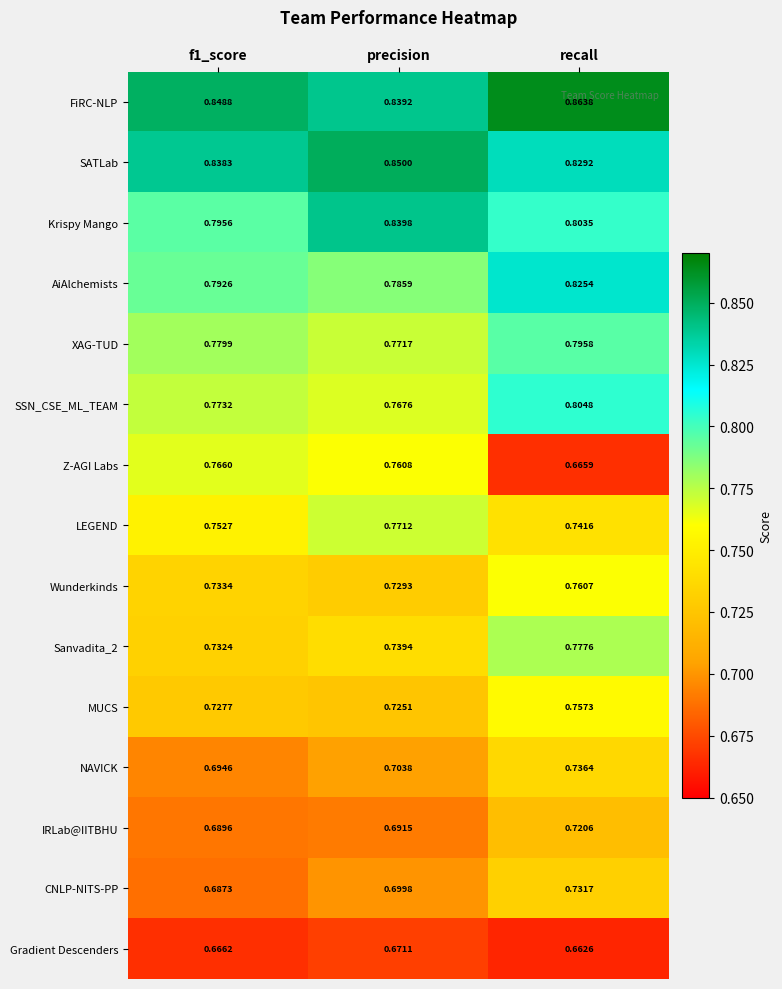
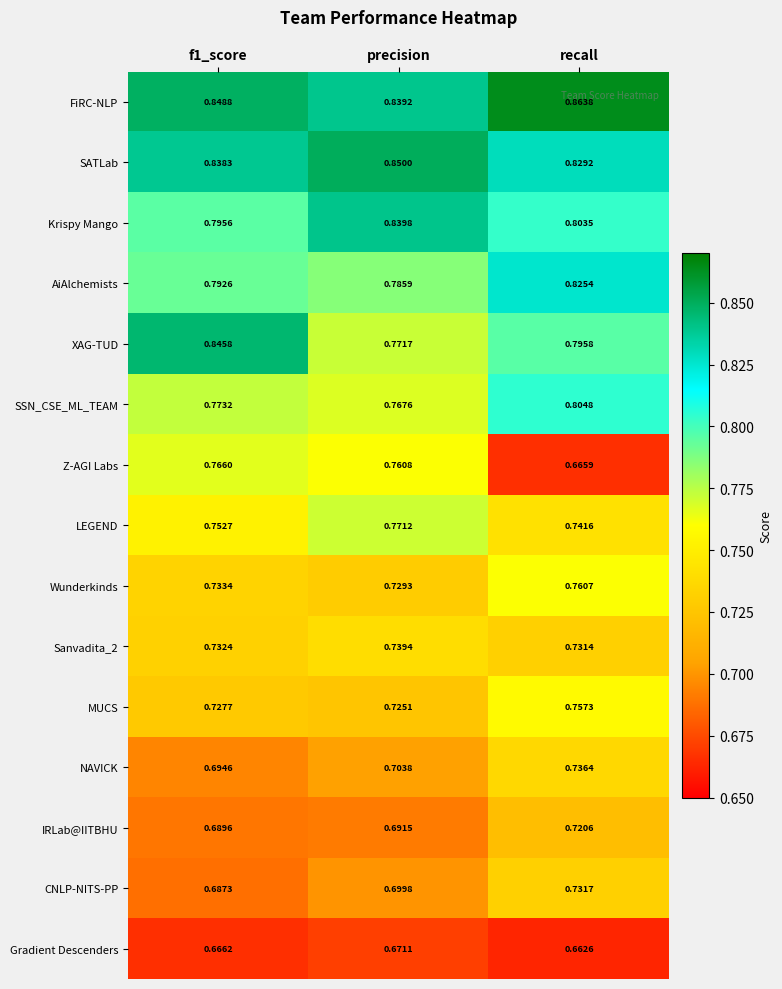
  {
    "FiRC-NLP": {
      "f1_score": 0.8488,
      "precision": 0.8392
    },
    "SATLab": {
      "f1_score": 0.8383,
      "precision": 0.8500,
      "recall": 0.8292
    },
    "Krispy Mango": {
      "f1_score": 0.7956,
      "precision": 0.8398,
      "recall": 0.8035
    },
    "AiAlchemists": {
      "f1_score": 0.7926,
      "precision": 0.7859,
      "recall": 0.8254
    },
    "XAG-TUD": {
-     "f1_score": 0.7799,
+     "f1_score": 0.8458,
      "precision": 0.7717,
      "recall": 0.7958
    },
    "SSN_CSE_ML_TEAM": {
      "f1_score": 0.7732,
      "precision": 0.7676,
      "recall": 0.8048
    },
    "Z-AGI Labs": {
      "f1_score": 0.7660,
      "precision": 0.7608,
      "recall": 0.6659
    },
    "LEGEND": {
      "f1_score": 0.7527,
      "precision": 0.7712,
      "recall": 0.7416
    },
    "Wunderkinds": {
      "f1_score": 0.7334,
      "precision": 0.7293,
      "recall": 0.7607
    },
    "Sanvadita_2": {
      "f1_score": 0.7324,
      "precision": 0.7394,
-     "recall": 0.7776
+     "recall": 0.7314
    },
    "MUCS": {
      "f1_score": 0.7277,
      "precision": 0.7251,
      "recall": 0.7573
    },
    "NAVICK": {
      "f1_score": 0.6946,
      "precision": 0.7038,
      "recall": 0.7364
    },
    "IRLab@IITBHU": {
      "f1_score": 0.6896,
      "precision": 0.6915,
      "recall": 0.7206
    },
    "CNLP-NITS-PP": {
      "f1_score": 0.6873,
      "precision": 0.6998,
      "recall": 0.7317
    },
    "Gradient Descenders": {
      "f1_score": 0.6662,
      "precision": 0.6711,
      "recall": 0.6626
    }
  }
